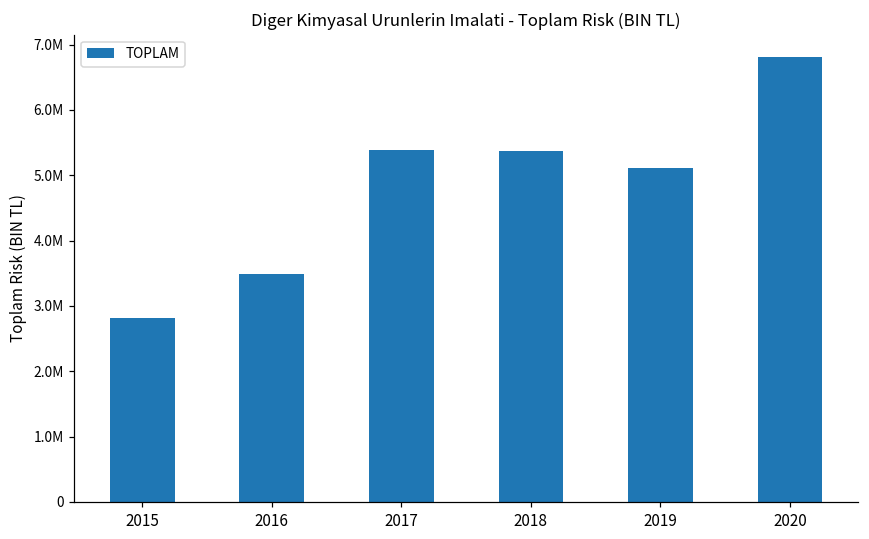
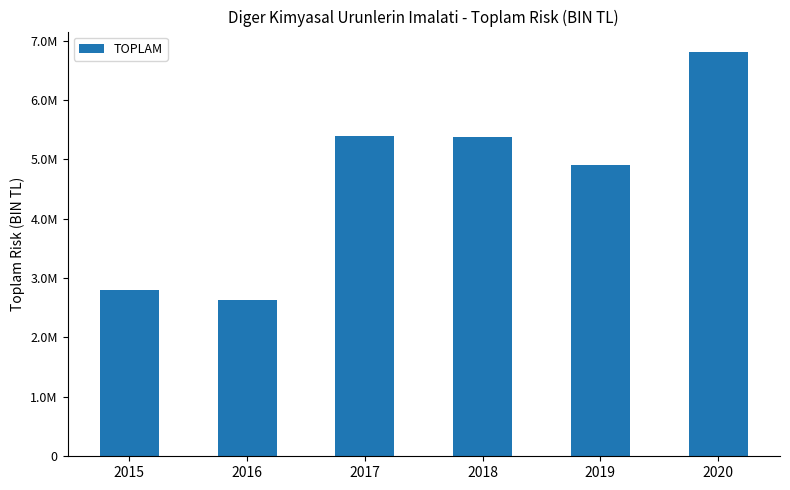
  {
    "2015": 2800000,
-   "2016": 3500000,
+   "2016": 2600000,
    "2017": 5400000,
    "2018": 5400000,
-   "2019": 5100000,
+   "2019": 4900000,
    "2020": 6800000
  }
